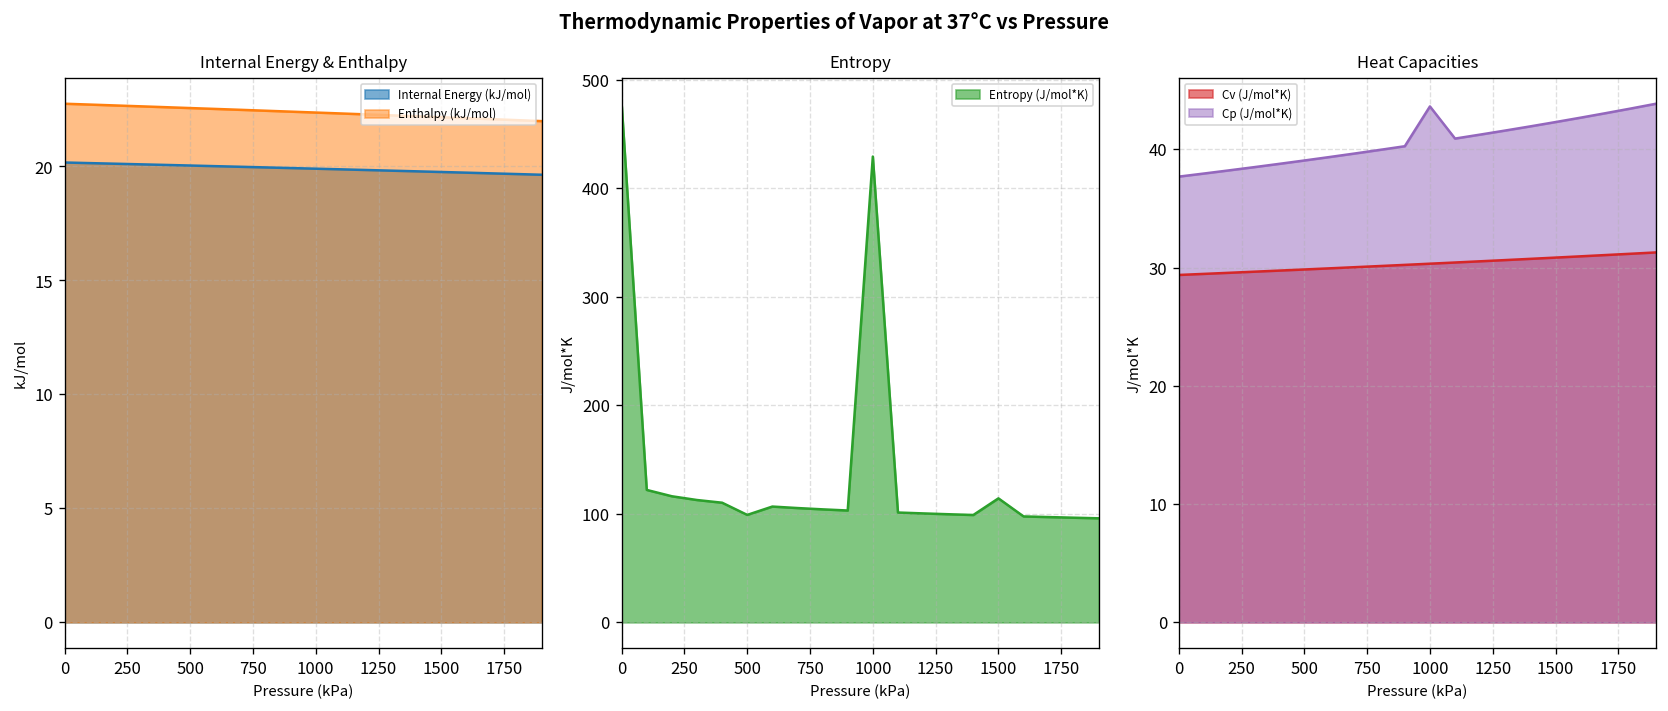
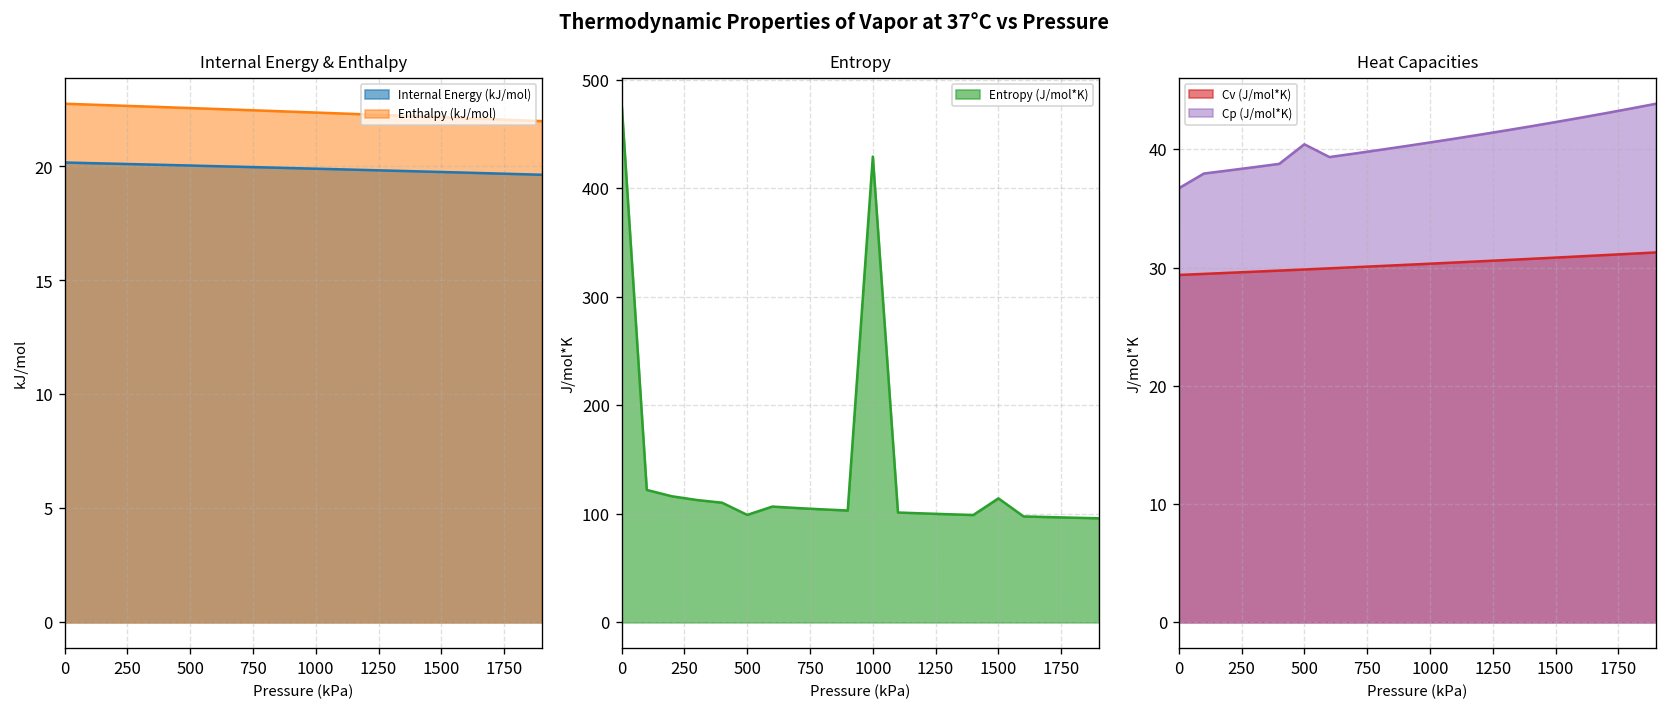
  {
    "Internal Energy & Enthalpy": {
      "Internal Energy (kJ/mol)": {
        "0": 20.2,
        "500": 20.0,
        "1000": 19.9,
        "1500": 19.8
      },
      "Enthalpy (kJ/mol)": {
        "0": 22.8,
        "500": 22.6,
        "1000": 22.4
      }
    },
    "Entropy": {
      "0": 480,
      "500": 100,
      "1000": 430,
      "1500": 110
    },
    "Heat Capacities": {
      "Cv (J/mol*K)": {
        "0": 29,
        "500": 30,
        "1000": 30,
        "1500": 31
      },
      "Cp (J/mol*K)": {
-       "0": 38,
-       "500": 39,
-       "1000": 44,
+       "0": 37,
+       "500": 40,
+       "1000": 41,
        "1500": 42
      }
    }
  }
